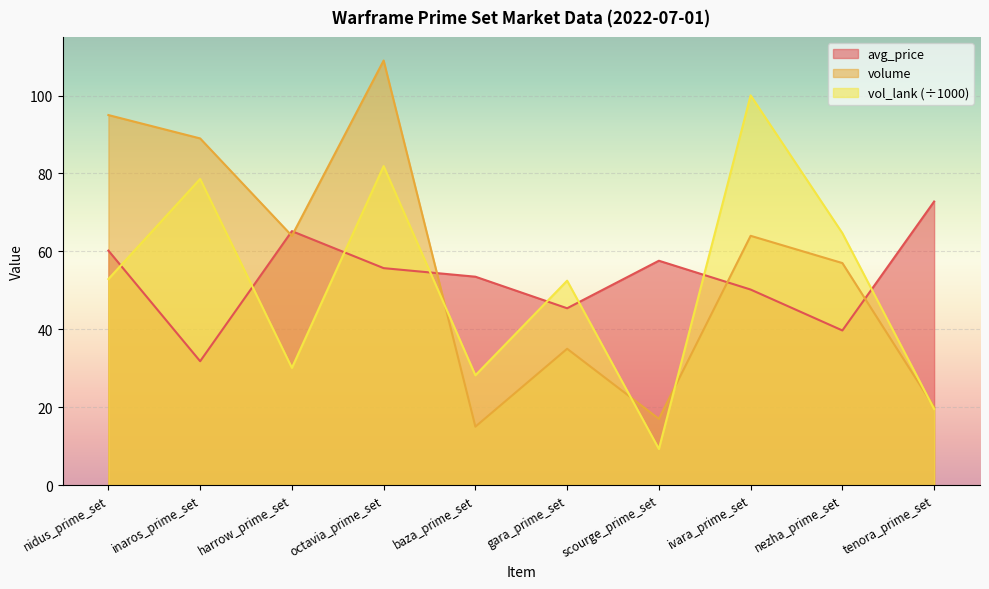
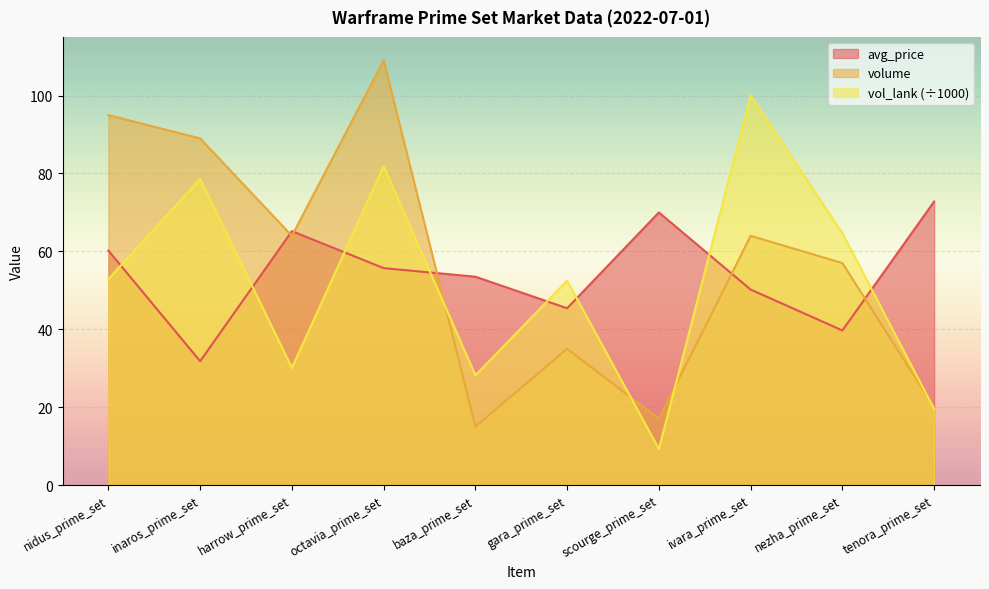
  {
    "avg_price": {
      "nidus_prime_set": 60,
      "inaros_prime_set": 32,
      "harrow_prime_set": 65,
      "octavia_prime_set": 56,
      "baza_prime_set": 54,
      "gara_prime_set": 45,
-     "scourge_prime_set": 58,
+     "scourge_prime_set": 70,
      "ivara_prime_set": 50,
      "nezha_prime_set": 40,
      "tenora_prime_set": 73
    }
  }
